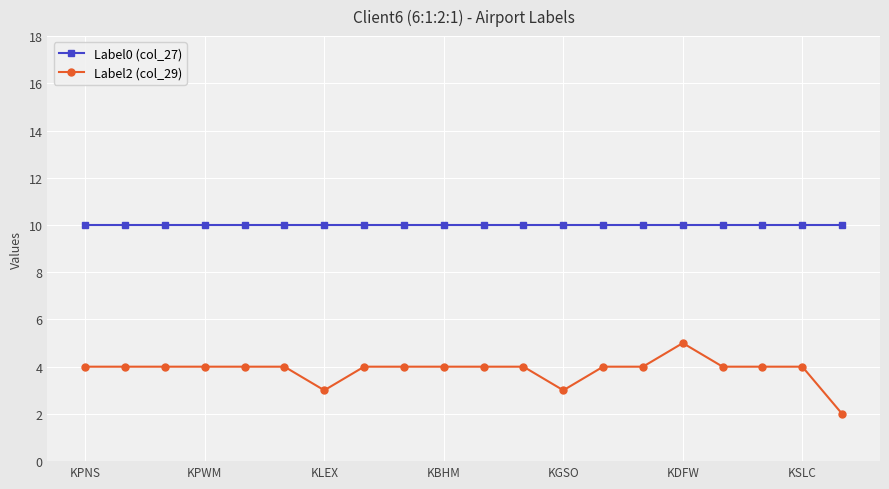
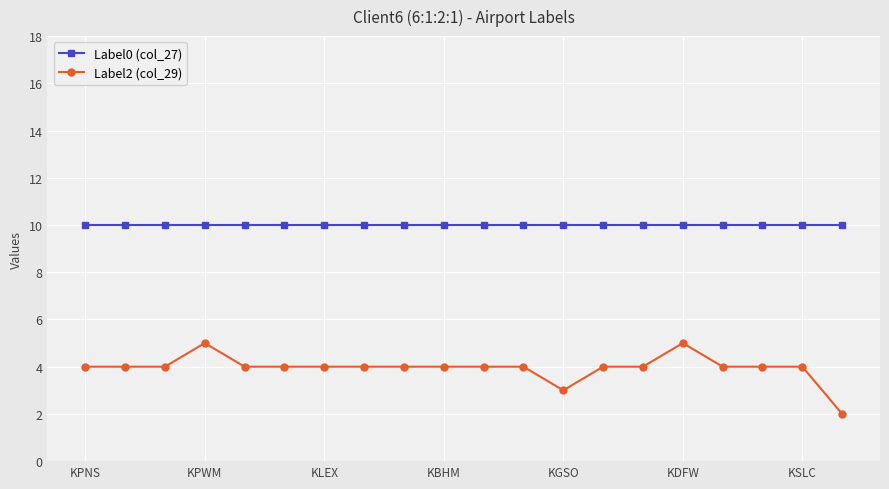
  {
    "Label0 (col_27)": {
      "KPNS": 10,
      "KPWM": 10,
      "KLEX": 10,
      "KBHM": 10,
      "KGSO": 10,
      "KDFW": 10,
      "KSLC": 10
    },
    "Label2 (col_29)": {
      "KPNS": 4,
-     "KPWM": 4,
-     "KLEX": 3,
+     "KPWM": 5,
+     "KLEX": 4,
      "KBHM": 4,
      "KGSO": 3,
      "KDFW": 5,
      "KSLC": 4
    }
  }
